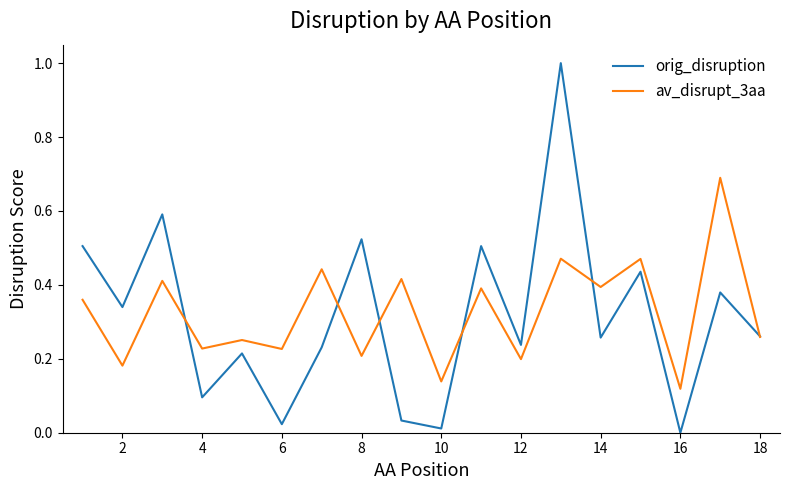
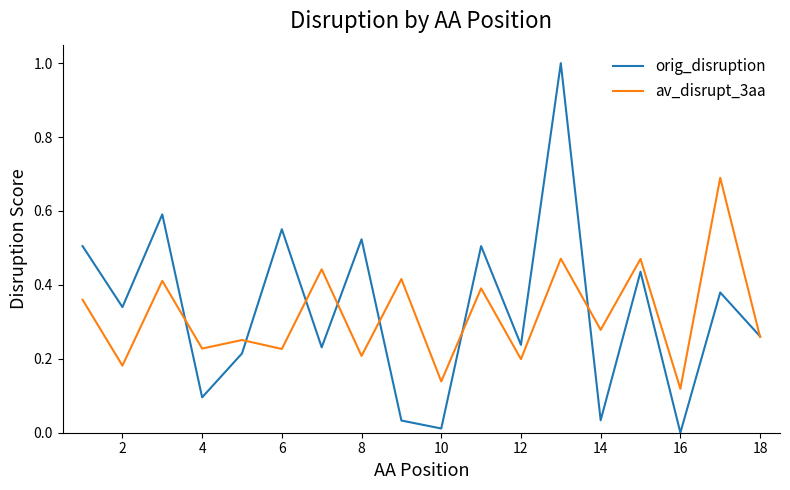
  {
    "orig_disruption": {
      "2": 0.34,
      "4": 0.10,
-     "6": 0.02,
+     "6": 0.55,
      "8": 0.52,
      "10": 0.01,
      "12": 0.24,
-     "14": 0.26,
+     "14": 0.03,
      "16": 0.00
    },
    "av_disrupt_3aa": {
      "2": 0.18,
      "4": 0.23,
      "6": 0.23,
      "8": 0.21,
      "10": 0.14,
      "12": 0.20,
-     "14": 0.39,
+     "14": 0.28,
      "16": 0.12
    }
  }
